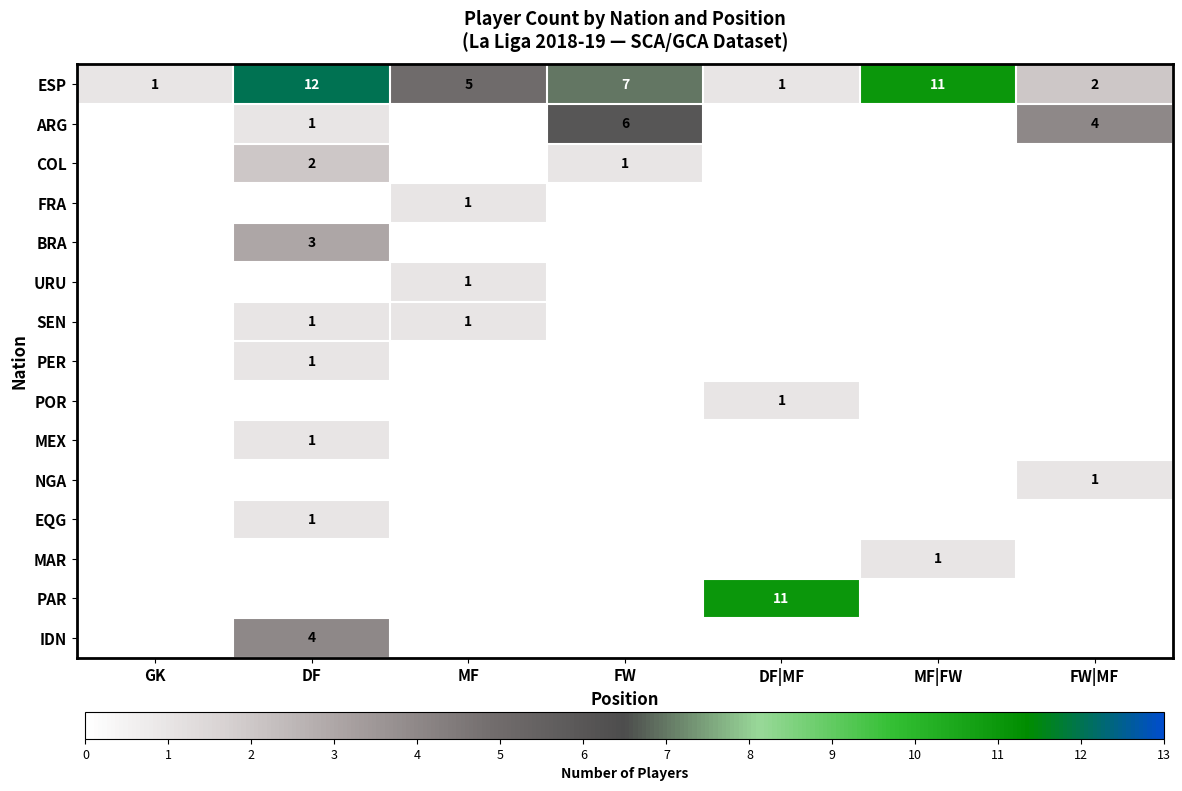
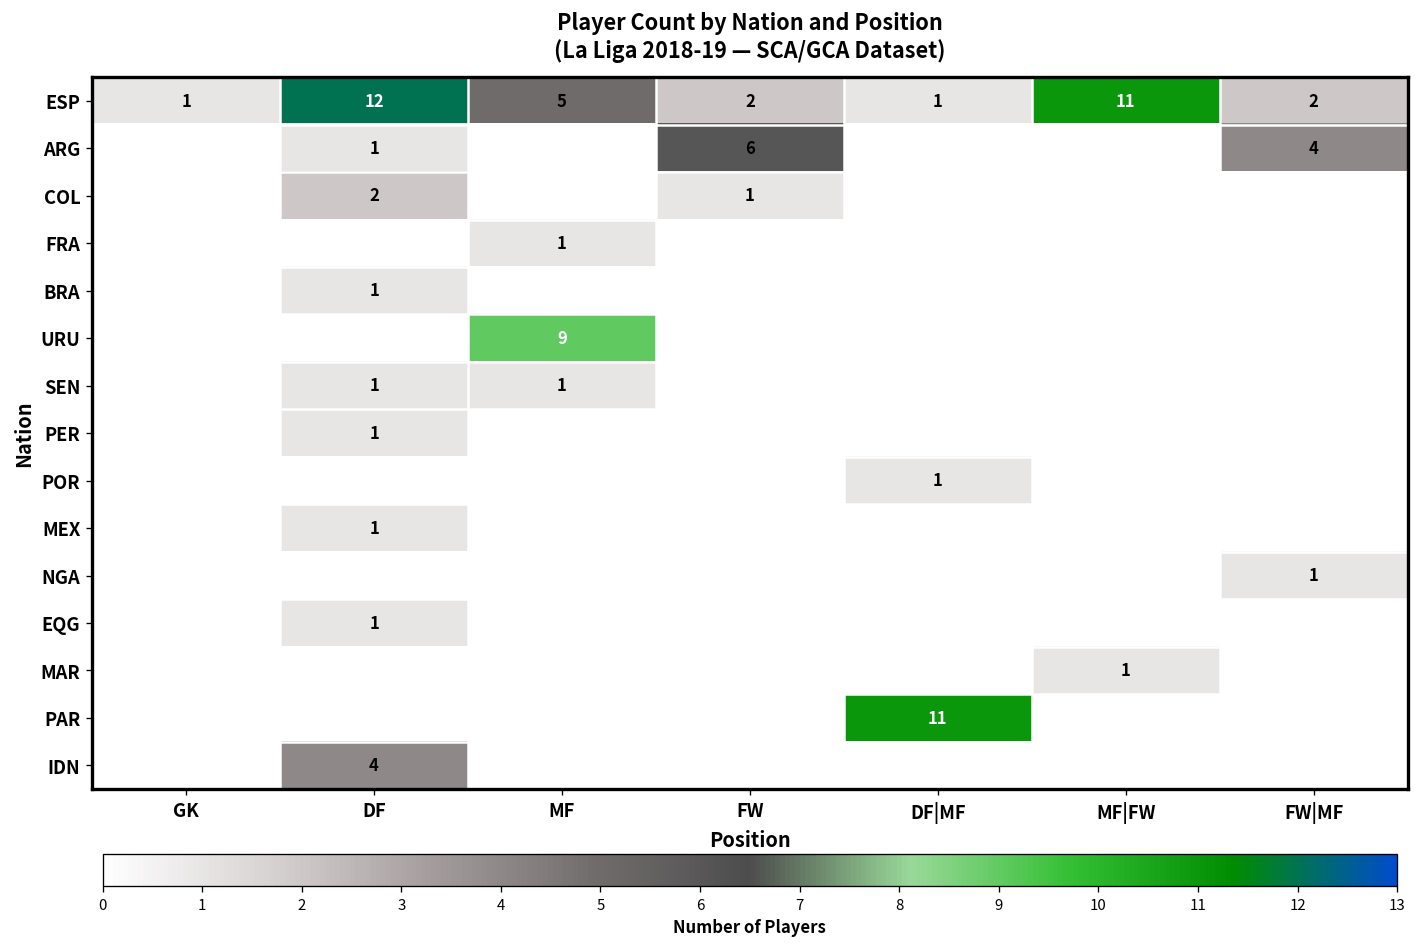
  {
    "ESP": {
      "GK": 1,
      "DF": 12,
      "MF": 5,
-     "FW": 7,
+     "FW": 2,
      "DF|MF": 1,
      "MF|FW": 11,
      "FW|MF": 2
    },
    "ARG": {
      "DF": 1,
      "FW": 6,
      "FW|MF": 4
    },
    "COL": {
      "DF": 2,
      "FW": 1
    },
    "FRA": {
      "MF": 1
    },
    "BRA": {
-     "DF": 3
+     "DF": 1
    },
    "URU": {
-     "MF": 1
+     "MF": 9
    },
    "SEN": {
      "DF": 1,
      "MF": 1
    },
    "PER": {
      "DF": 1
    },
    "POR": {
      "DF|MF": 1
    },
    "MEX": {
      "DF": 1
    },
    "NGA": {
      "FW|MF": 1
    },
    "EQG": {
      "DF": 1
    },
    "MAR": {
      "MF|FW": 1
    },
    "PAR": {
      "DF|MF": 11
    },
    "IDN": {
      "DF": 4
    }
  }
